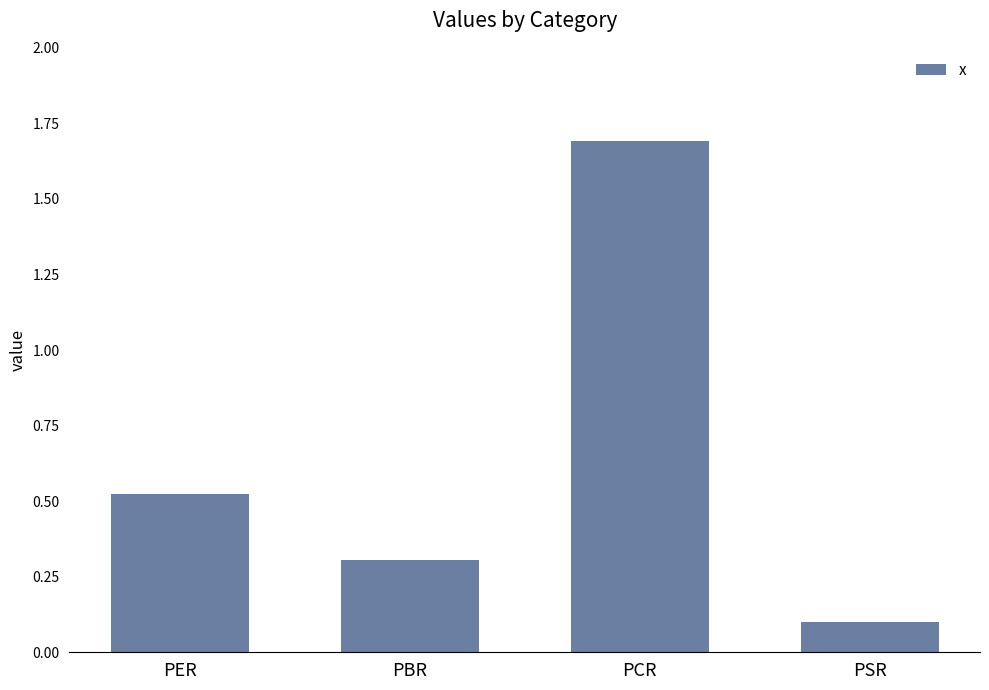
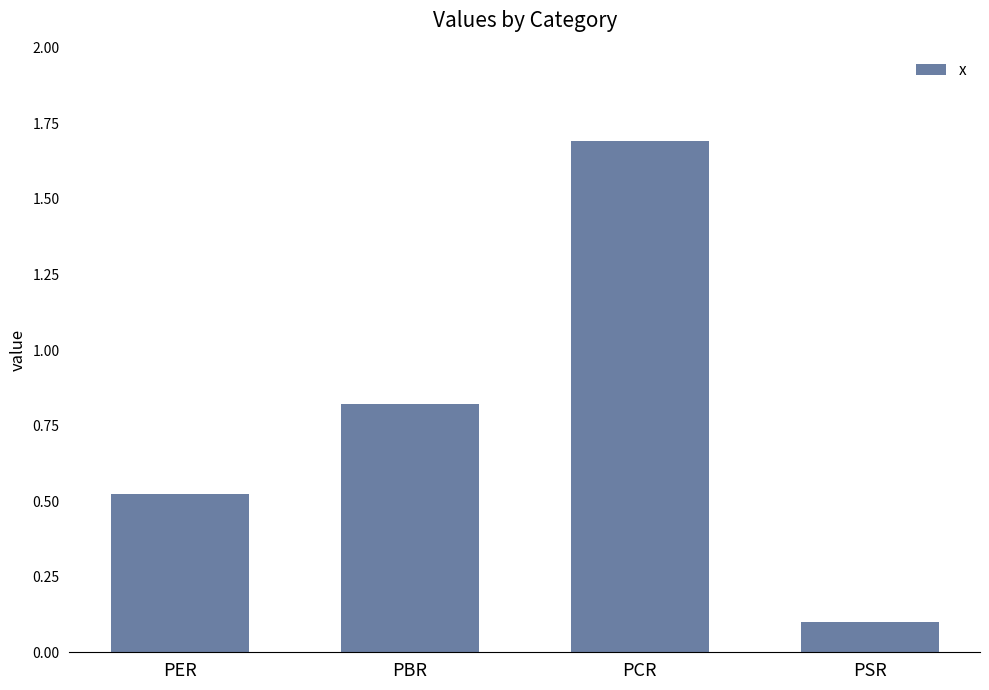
  {
    "PER": 0.52,
-   "PBR": 0.31,
+   "PBR": 0.82,
    "PCR": 1.69,
    "PSR": 0.10
  }
